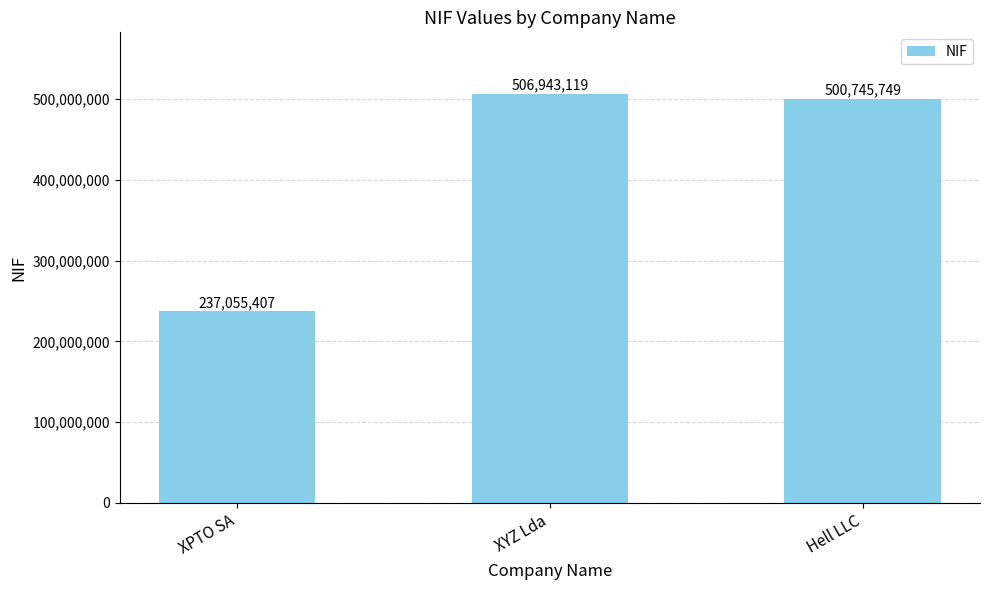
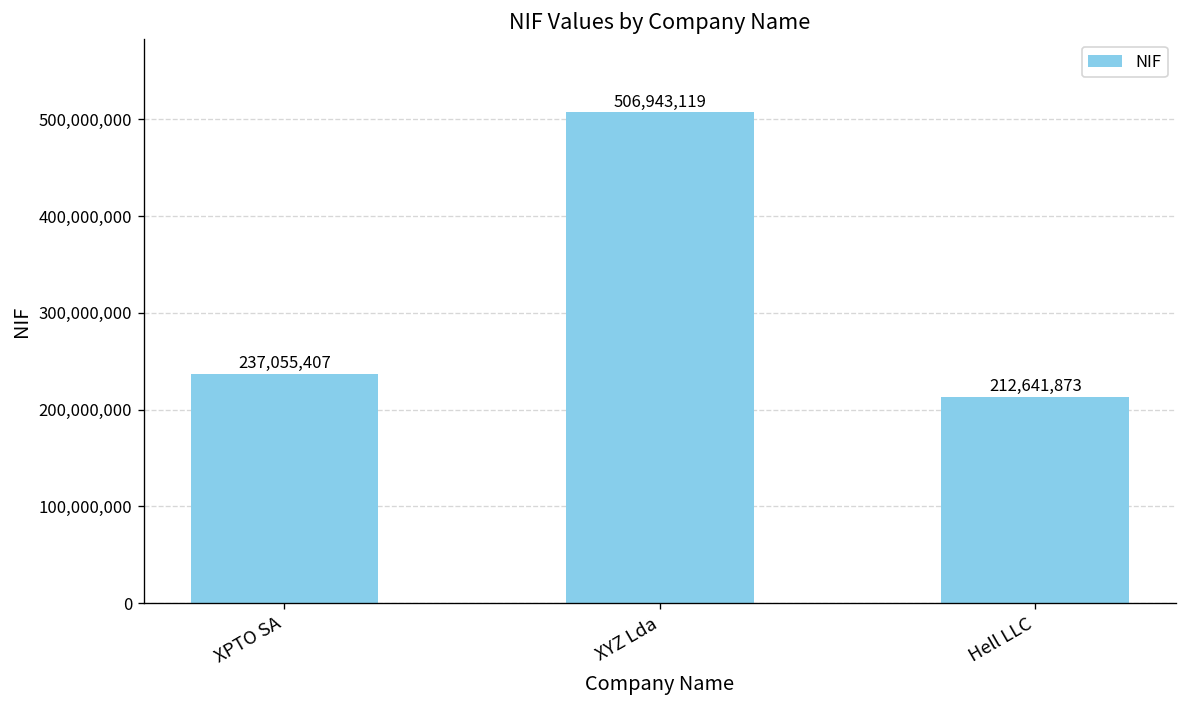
  {
    "XPTO SA": "237,055,407",
    "XYZ Lda": "506,943,119",
-   "Hell LLC": "500,745,749"
+   "Hell LLC": "212,641,873"
  }
